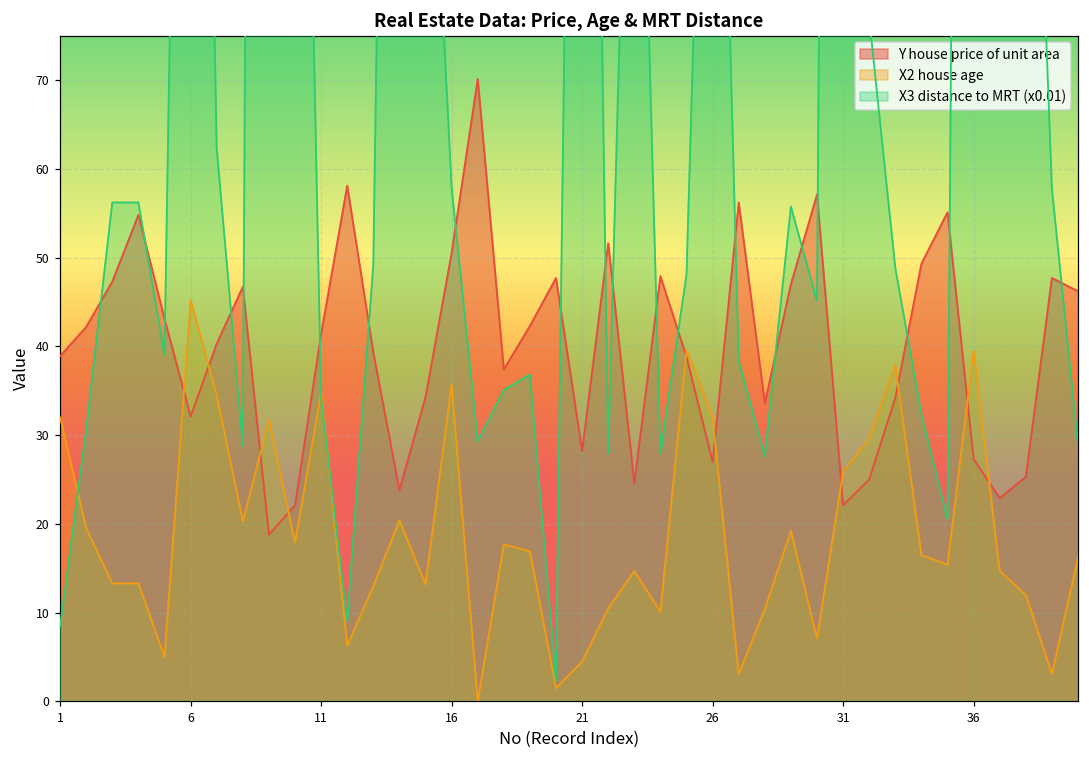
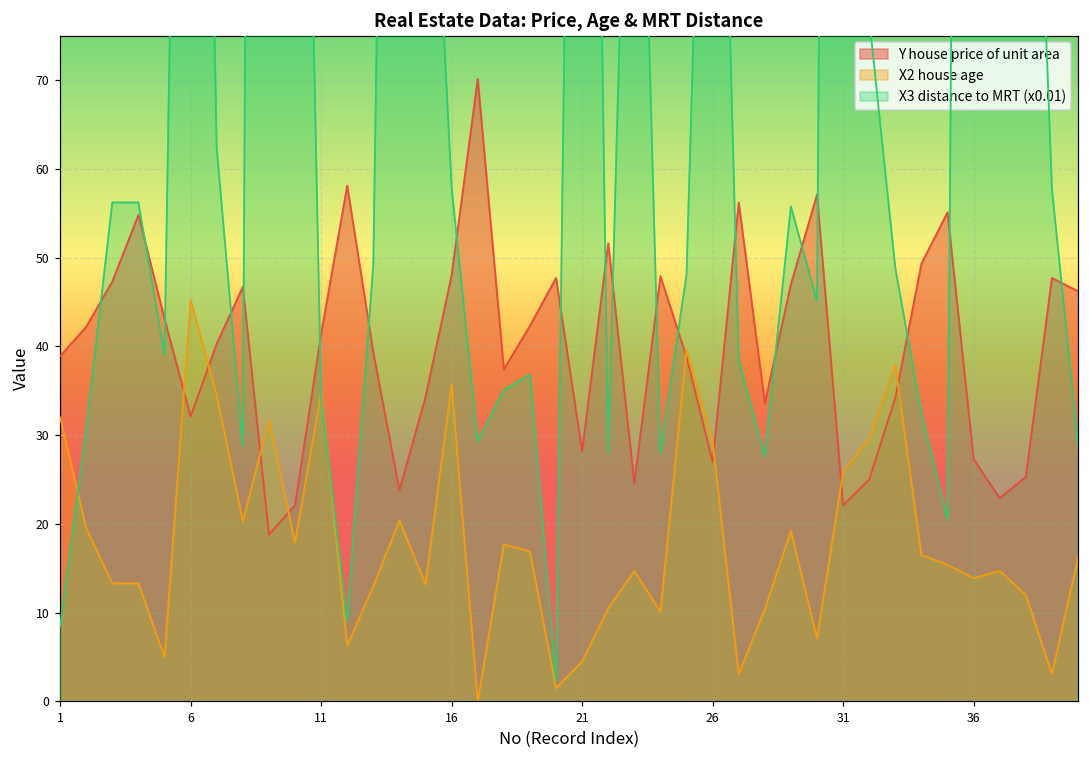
  {
    "Y house price of unit area": {
      "1": 39,
      "6": 32,
      "11": 41,
-     "16": 51,
+     "16": 48,
      "21": 28,
      "26": 27,
      "31": 22,
      "36": 27
    },
    "X2 house age": {
      "1": 32,
      "6": 45,
      "11": 35,
      "16": 36,
      "21": 5,
-     "26": 32,
+     "26": 29,
      "31": 26,
-     "36": 40
+     "36": 14
    },
    "X3 distance to MRT (x0.01)": {
      "1": 8,
      "11": 34,
      "16": 58
    }
  }
